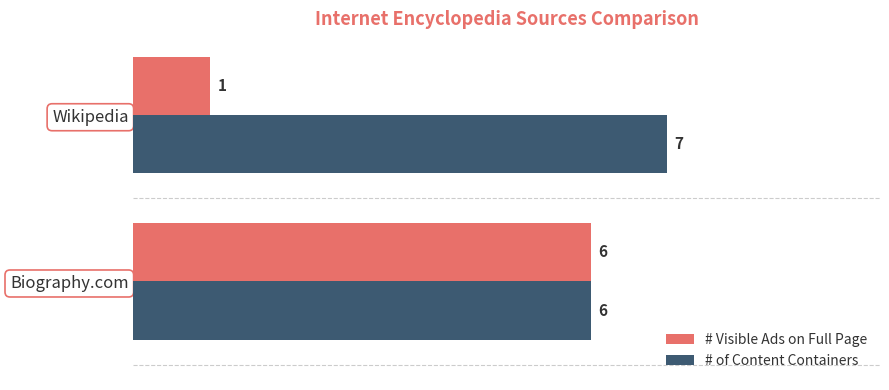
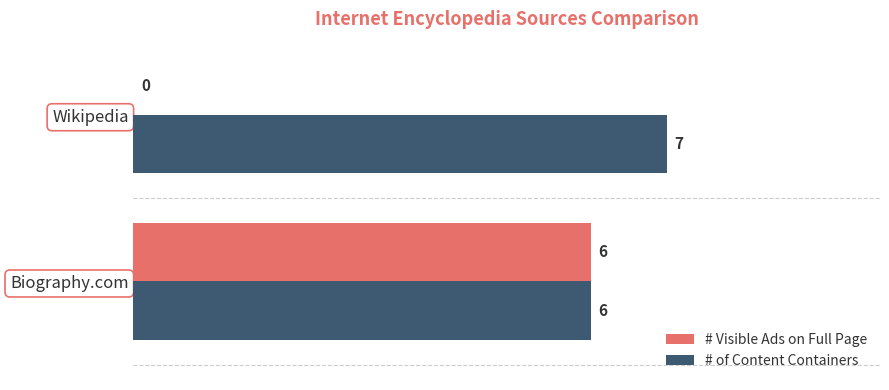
  {
    "# Visible Ads on Full Page": {
-     "Wikipedia": 1,
+     "Wikipedia": 0,
      "Biography.com": 6
    },
    "# of Content Containers": {
      "Wikipedia": 7,
      "Biography.com": 6
    }
  }
